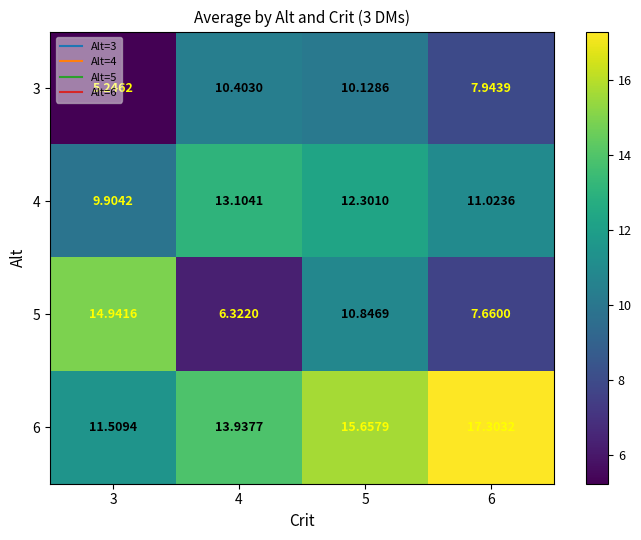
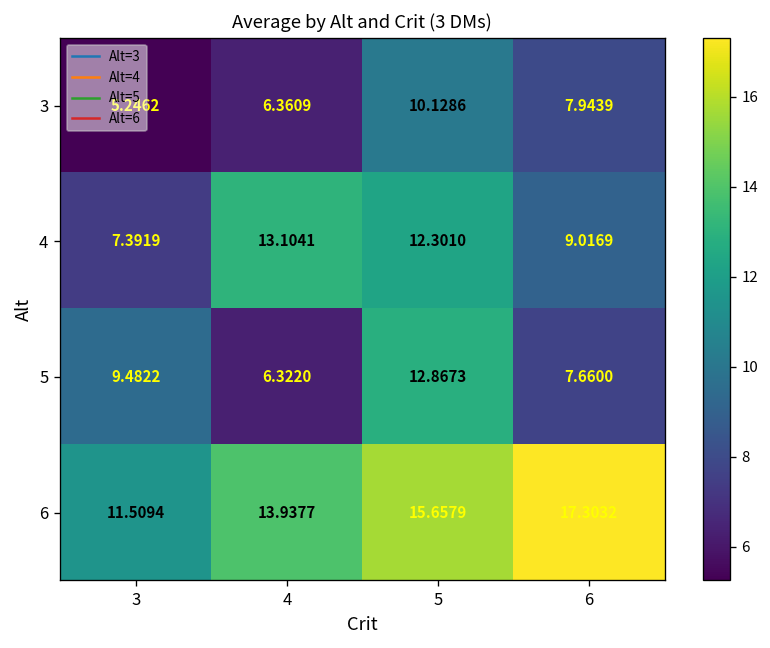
  {
    "3": {
-     "4": 10.4030,
+     "4": 6.3609,
      "5": 10.1286,
      "6": 7.9439
    },
    "4": {
-     "3": 9.9042,
+     "3": 7.3919,
      "4": 13.1041,
      "5": 12.3010,
-     "6": 11.0236
+     "6": 9.0169
    },
    "5": {
-     "3": 14.9416,
+     "3": 9.4822,
      "4": 6.3220,
-     "5": 10.8469,
+     "5": 12.8673,
      "6": 7.6600
    },
    "6": {
      "3": 11.5094,
      "4": 13.9377,
      "5": 15.6579
    }
  }
